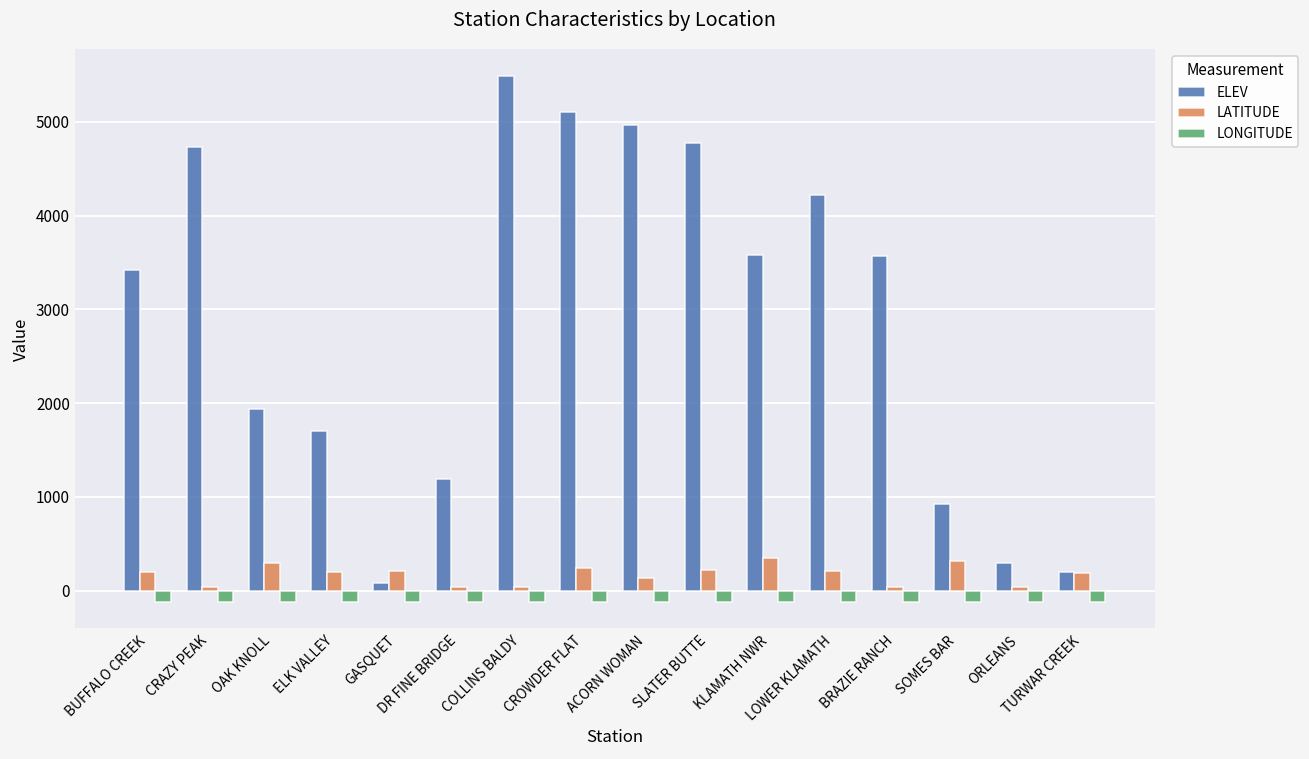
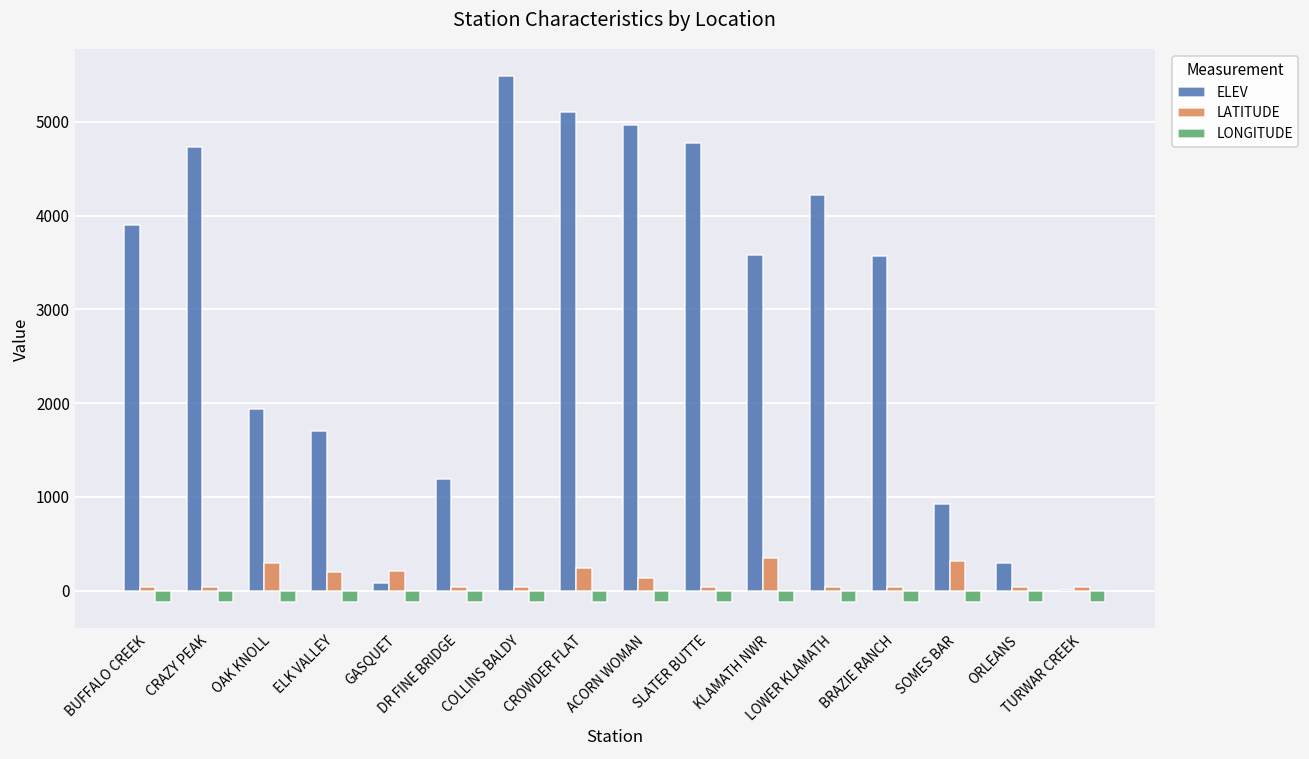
  {
    "ELEV": {
-     "BUFFALO CREEK": 3400,
+     "BUFFALO CREEK": 3900,
      "CRAZY PEAK": 4700,
      "OAK KNOLL": 1900,
      "ELK VALLEY": 1700,
      "GASQUET": 100,
      "DR FINE BRIDGE": 1200,
      "COLLINS BALDY": 5500,
      "CROWDER FLAT": 5100,
      "ACORN WOMAN": 5000,
      "SLATER BUTTE": 4800,
      "KLAMATH NWR": 3600,
      "LOWER KLAMATH": 4200,
      "BRAZIE RANCH": 3600,
      "SOMES BAR": 900,
      "ORLEANS": 300,
-     "TURWAR CREEK": 200
+     "TURWAR CREEK": 0
    },
    "LATITUDE": {
-     "BUFFALO CREEK": 200,
+     "BUFFALO CREEK": 0,
      "CRAZY PEAK": 0,
      "OAK KNOLL": 300,
      "ELK VALLEY": 200,
      "GASQUET": 200,
      "DR FINE BRIDGE": 0,
      "COLLINS BALDY": 0,
      "CROWDER FLAT": 200,
      "ACORN WOMAN": 100,
-     "SLATER BUTTE": 200,
+     "SLATER BUTTE": 0,
      "KLAMATH NWR": 300,
-     "LOWER KLAMATH": 200,
+     "LOWER KLAMATH": 0,
      "BRAZIE RANCH": 0,
      "SOMES BAR": 300,
      "ORLEANS": 0,
-     "TURWAR CREEK": 200
+     "TURWAR CREEK": 0
    },
    "LONGITUDE": {
      "BUFFALO CREEK": -100,
      "CRAZY PEAK": -100,
      "OAK KNOLL": -100,
      "ELK VALLEY": -100,
      "GASQUET": -100,
      "DR FINE BRIDGE": -100,
      "COLLINS BALDY": -100,
      "CROWDER FLAT": -100,
      "ACORN WOMAN": -100,
      "SLATER BUTTE": -100,
      "KLAMATH NWR": -100,
      "LOWER KLAMATH": -100,
      "BRAZIE RANCH": -100,
      "SOMES BAR": -100,
      "ORLEANS": -100,
      "TURWAR CREEK": -100
    }
  }
